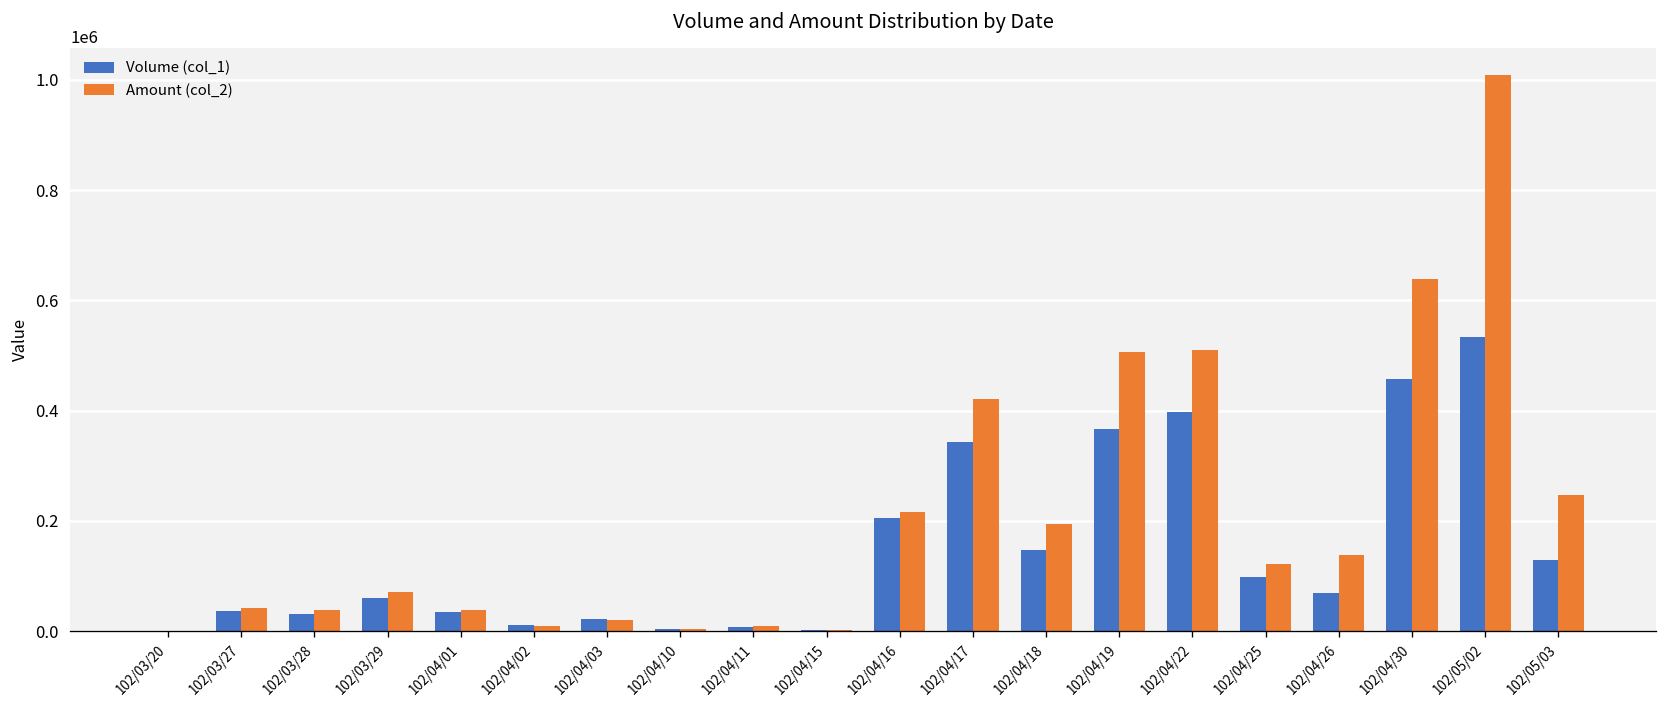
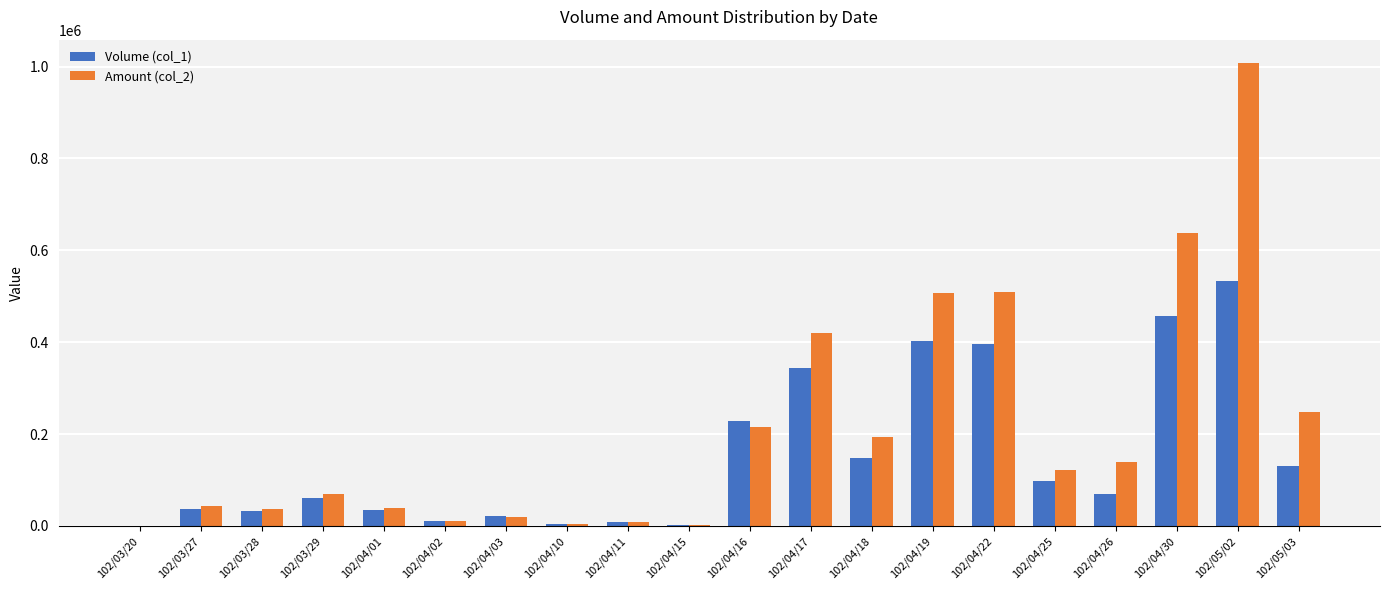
  {
    "Volume (col_1)": {
      "102/03/20": 0,
      "102/03/27": 40000,
      "102/03/28": 30000,
      "102/03/29": 60000,
      "102/04/01": 40000,
      "102/04/02": 10000,
      "102/04/03": 20000,
      "102/04/11": 10000,
-     "102/04/16": 210000,
+     "102/04/16": 230000,
      "102/04/17": 340000,
      "102/04/18": 150000,
-     "102/04/19": 370000,
+     "102/04/19": 400000,
      "102/04/22": 400000,
      "102/04/25": 100000,
      "102/04/26": 70000,
      "102/04/30": 460000,
      "102/05/02": 530000,
      "102/05/03": 130000
    },
    "Amount (col_2)": {
      "102/03/20": 0,
      "102/03/27": 40000,
      "102/03/28": 40000,
      "102/03/29": 70000,
      "102/04/01": 40000,
      "102/04/02": 10000,
      "102/04/03": 20000,
      "102/04/11": 10000,
      "102/04/16": 220000,
      "102/04/17": 420000,
      "102/04/18": 190000,
      "102/04/19": 510000,
      "102/04/22": 510000,
      "102/04/25": 120000,
      "102/04/26": 140000,
      "102/04/30": 640000,
      "102/05/02": 1010000,
      "102/05/03": 250000
    }
  }
